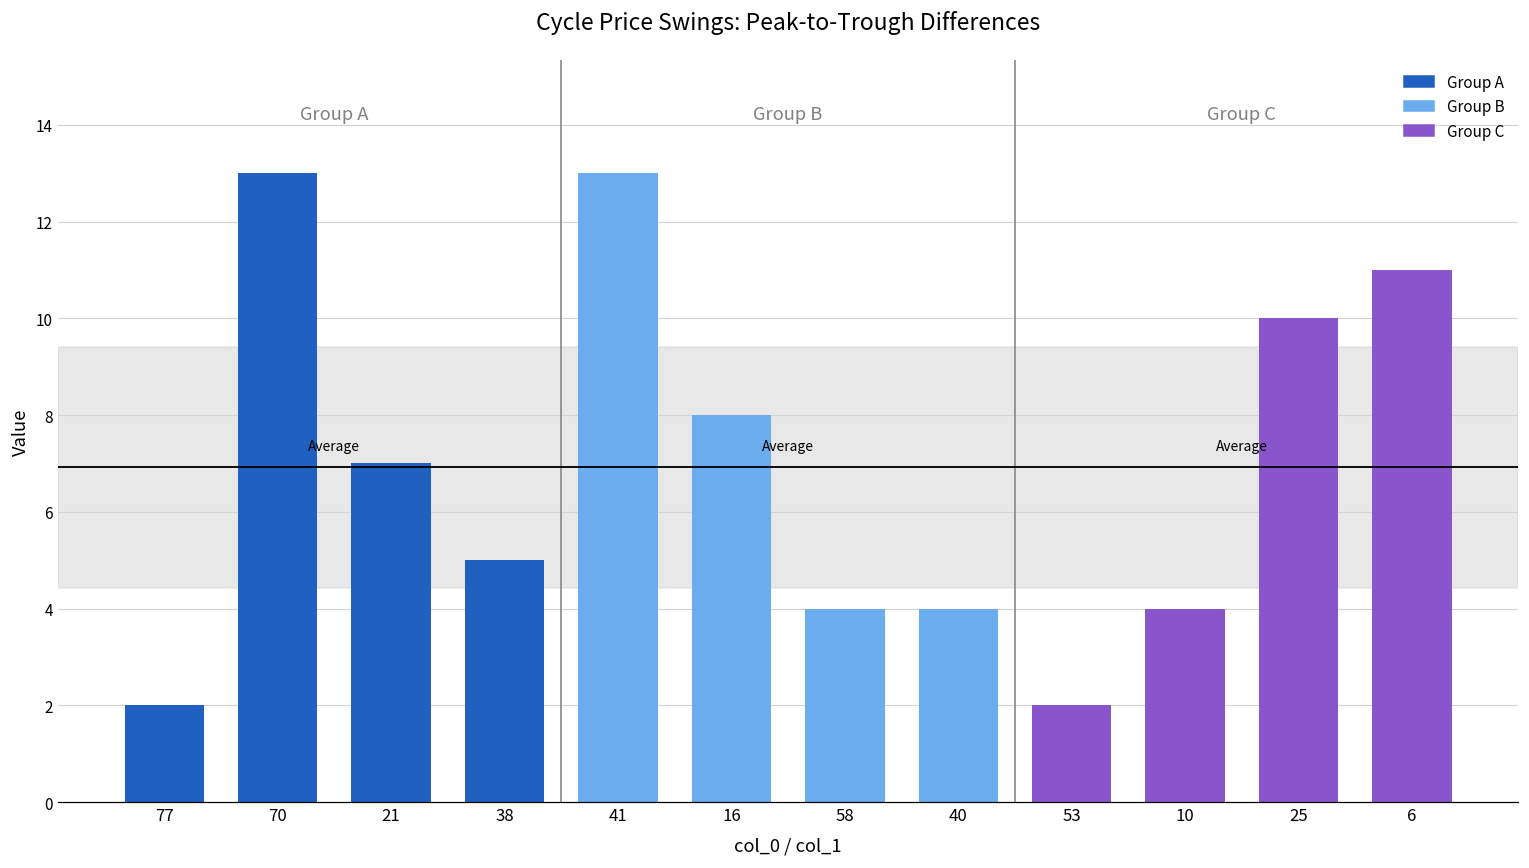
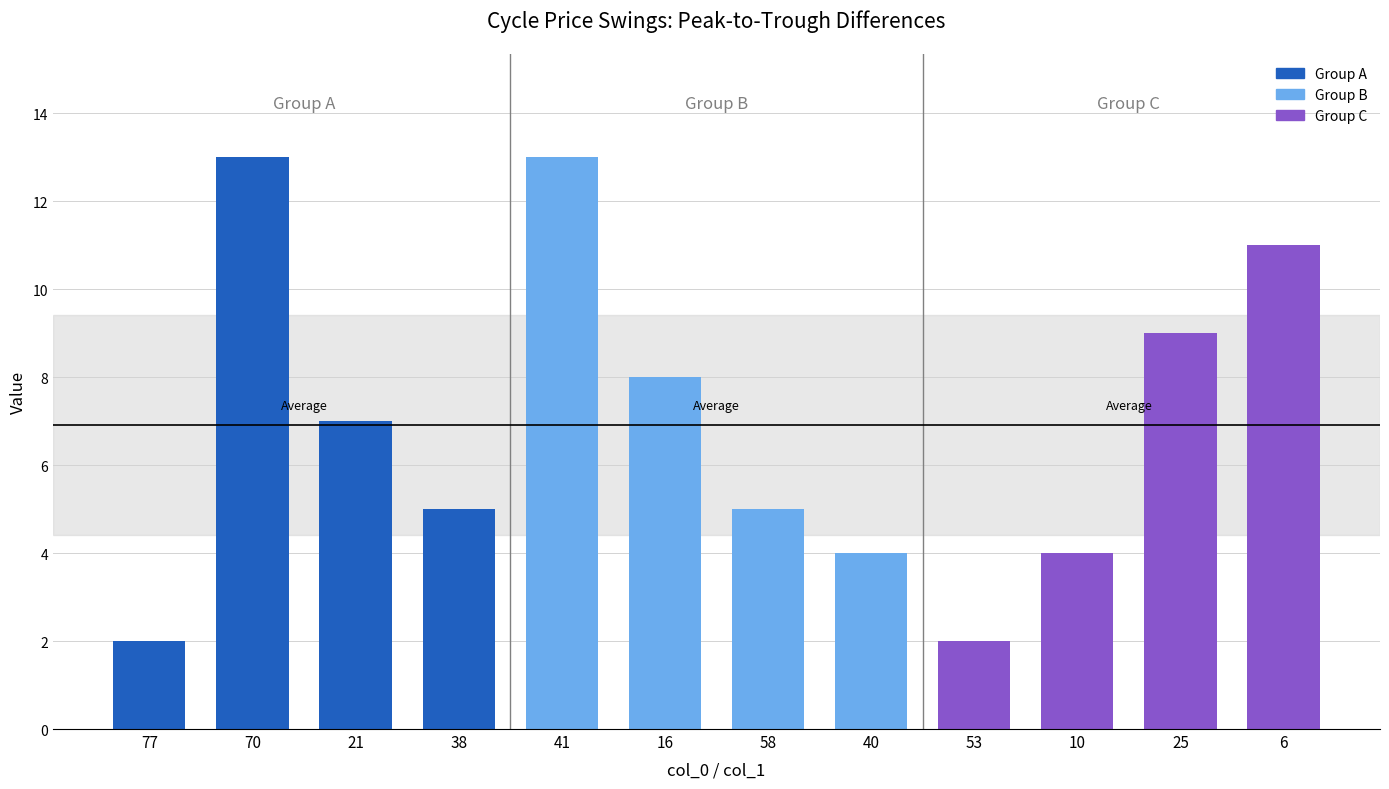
  {
    "77": 2,
    "70": 13,
    "21": 7,
    "38": 5,
    "41": 13,
    "16": 8,
-   "58": 4,
+   "58": 5,
    "40": 4,
    "53": 2,
    "10": 4,
-   "25": 10,
+   "25": 9,
    "6": 11
  }
